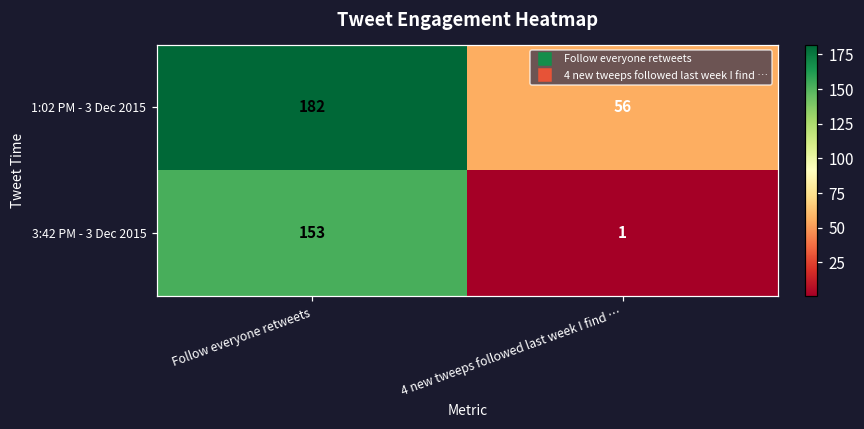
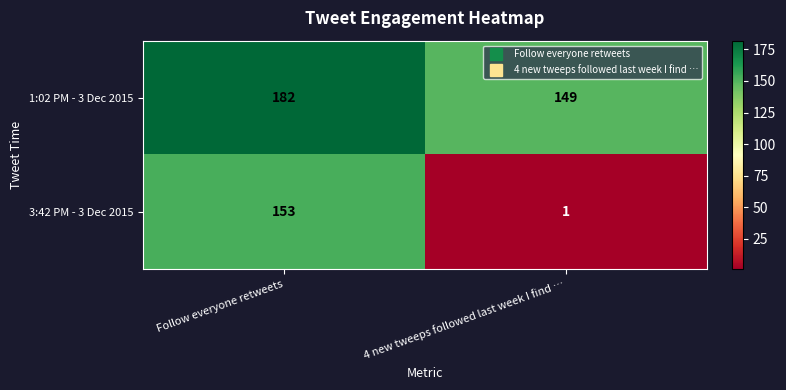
  {
    "1:02 PM - 3 Dec 2015": {
      "Follow everyone retweets": 182,
-     "4 new tweeps followed last week I find …": 56
+     "4 new tweeps followed last week I find …": 149
    },
    "3:42 PM - 3 Dec 2015": {
      "Follow everyone retweets": 153,
      "4 new tweeps followed last week I find …": 1
    }
  }
